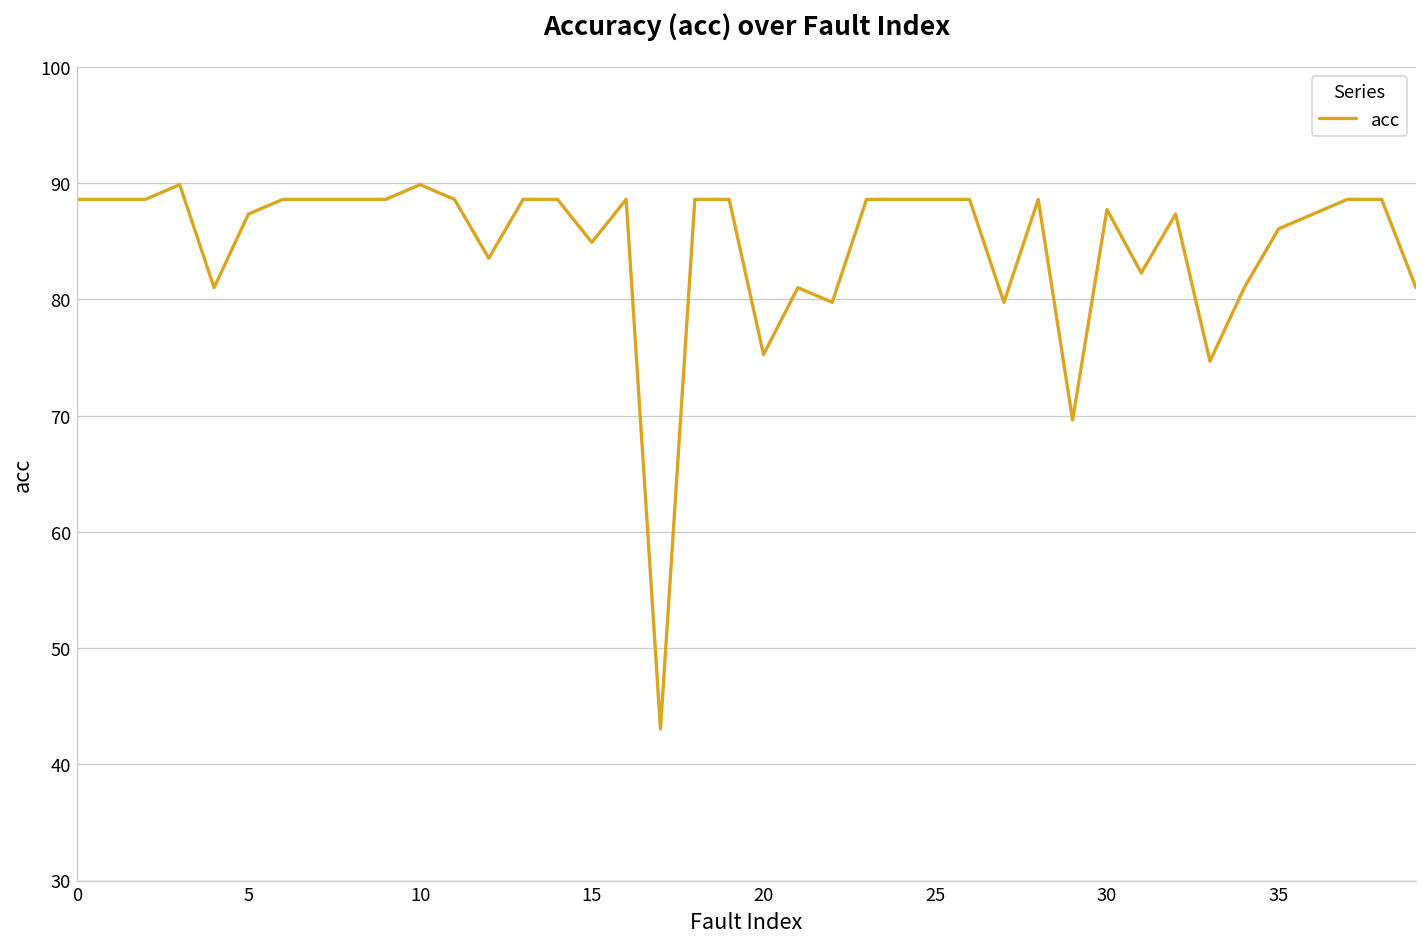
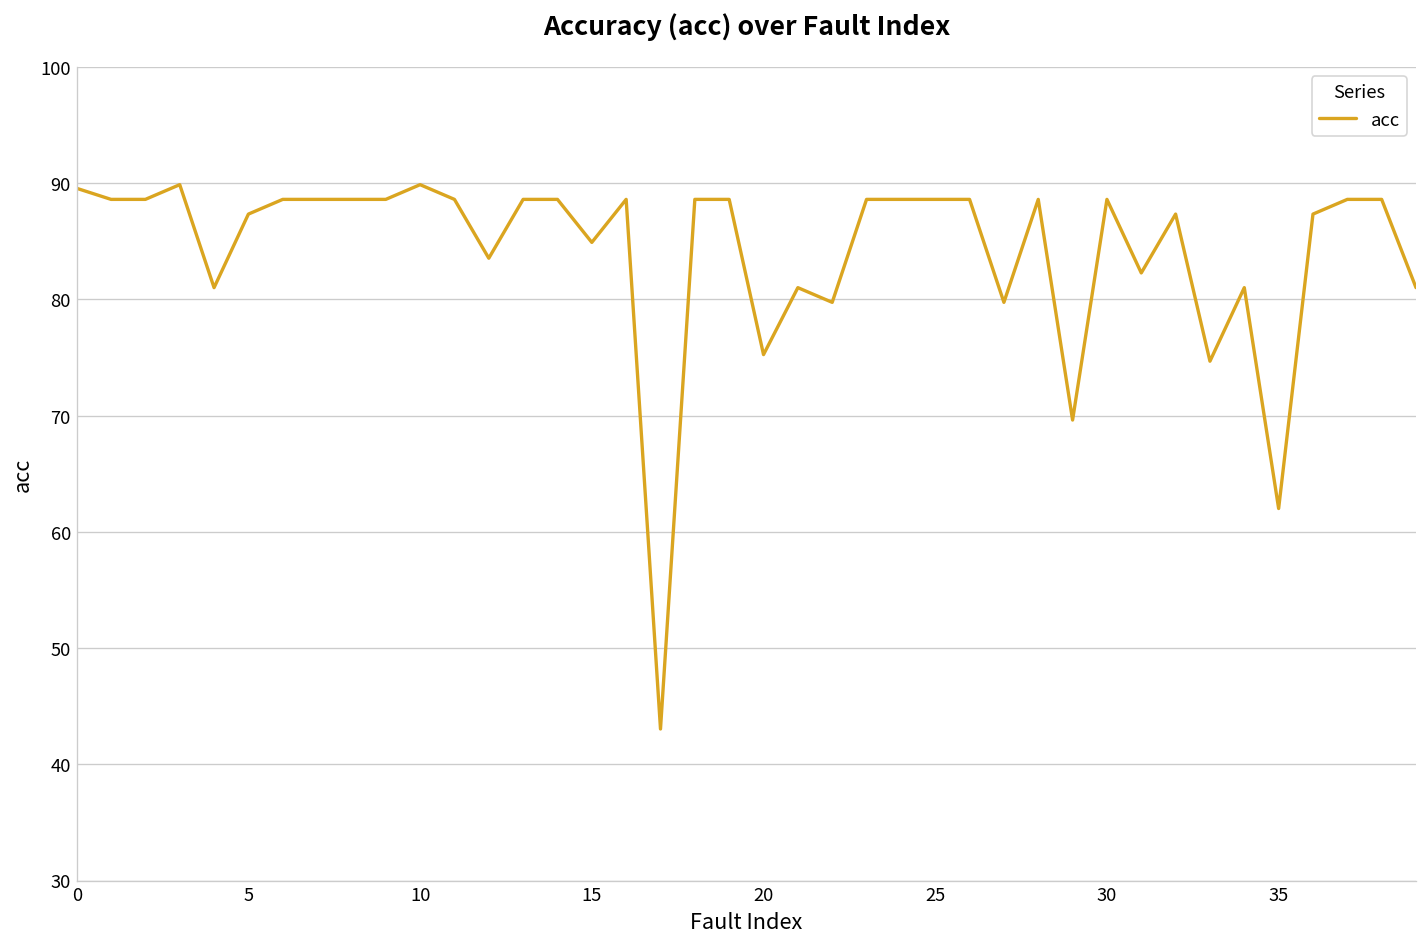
  {
-   "0": 89,
+   "0": 90,
    "5": 87,
    "10": 90,
    "15": 85,
    "20": 75,
    "25": 89,
-   "30": 88,
-   "35": 86
+   "30": 89,
+   "35": 62
  }
